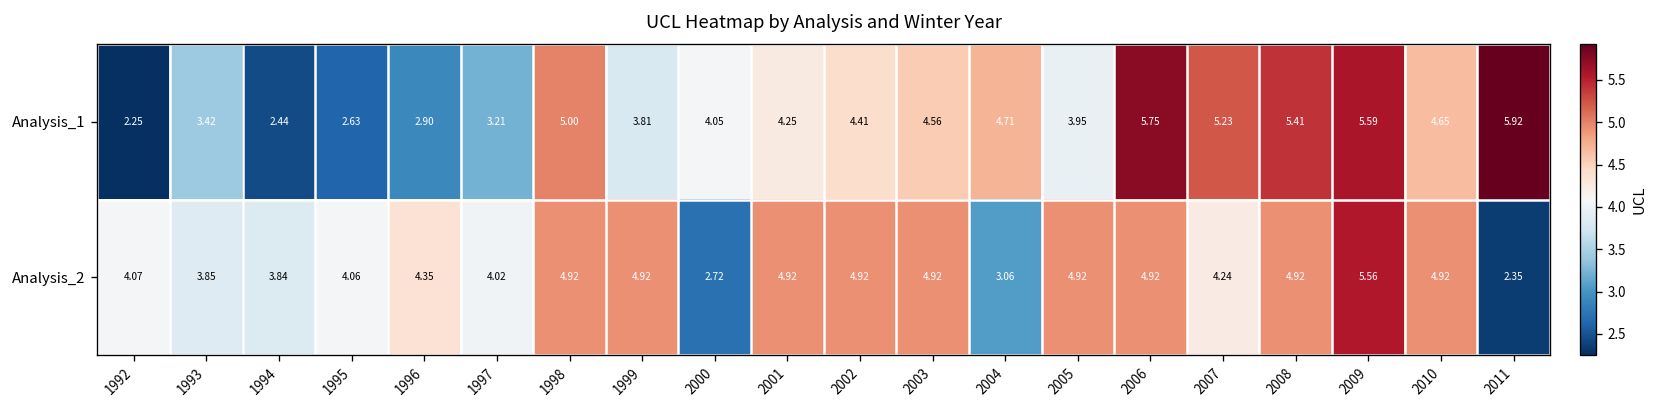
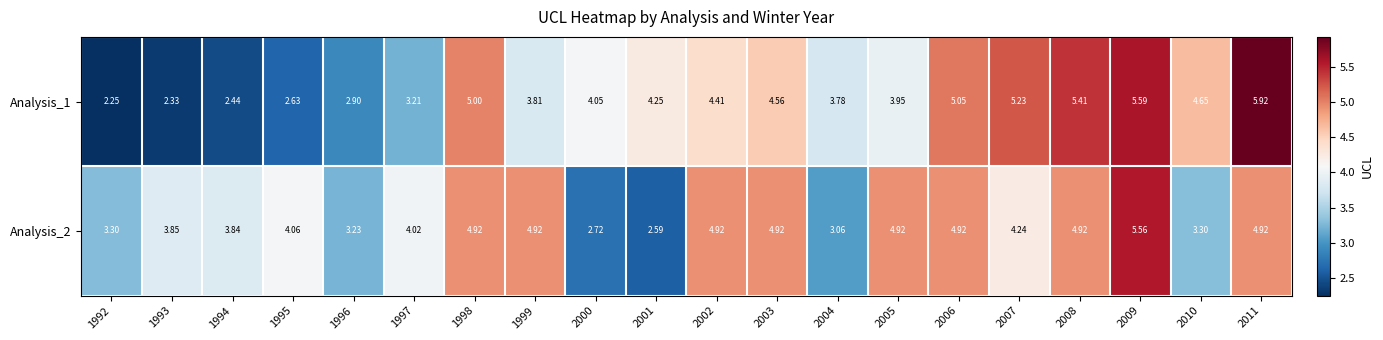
  {
    "Analysis_1": {
      "1992": 2.25,
-     "1993": 3.42,
+     "1993": 2.33,
      "1994": 2.44,
      "1995": 2.63,
      "1996": 2.90,
      "1997": 3.21,
      "1998": 5.00,
      "1999": 3.81,
      "2000": 4.05,
      "2001": 4.25,
      "2002": 4.41,
      "2003": 4.56,
-     "2004": 4.71,
+     "2004": 3.78,
      "2005": 3.95,
-     "2006": 5.75,
+     "2006": 5.05,
      "2007": 5.23,
      "2008": 5.41,
      "2009": 5.59,
      "2010": 4.65,
      "2011": 5.92
    },
    "Analysis_2": {
-     "1992": 4.07,
+     "1992": 3.30,
      "1993": 3.85,
      "1994": 3.84,
      "1995": 4.06,
-     "1996": 4.35,
+     "1996": 3.23,
      "1997": 4.02,
      "1998": 4.92,
      "1999": 4.92,
      "2000": 2.72,
-     "2001": 4.92,
+     "2001": 2.59,
      "2002": 4.92,
      "2003": 4.92,
      "2004": 3.06,
      "2005": 4.92,
      "2006": 4.92,
      "2007": 4.24,
      "2008": 4.92,
      "2009": 5.56,
-     "2010": 4.92,
-     "2011": 2.35
+     "2010": 3.30,
+     "2011": 4.92
    }
  }
